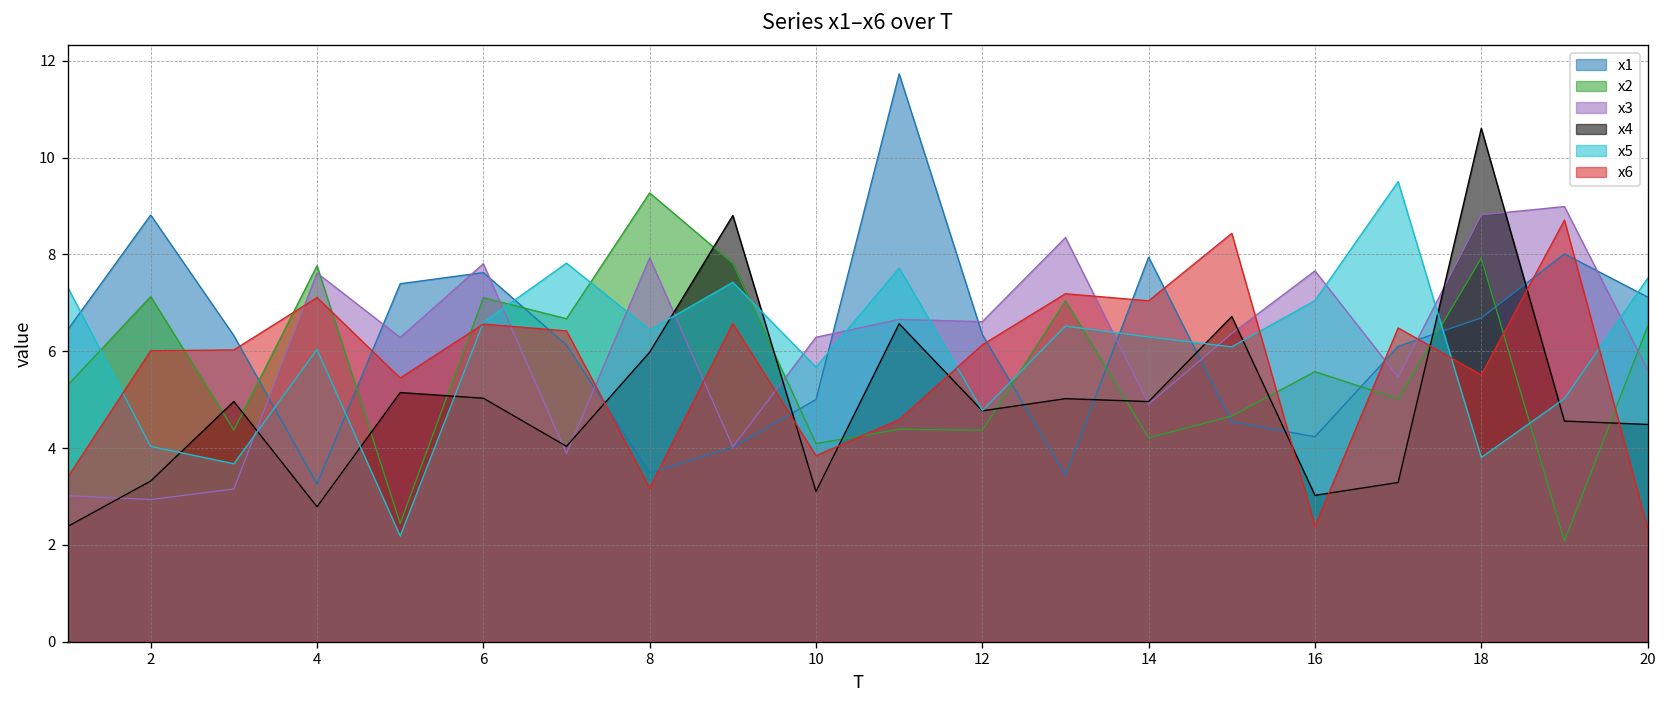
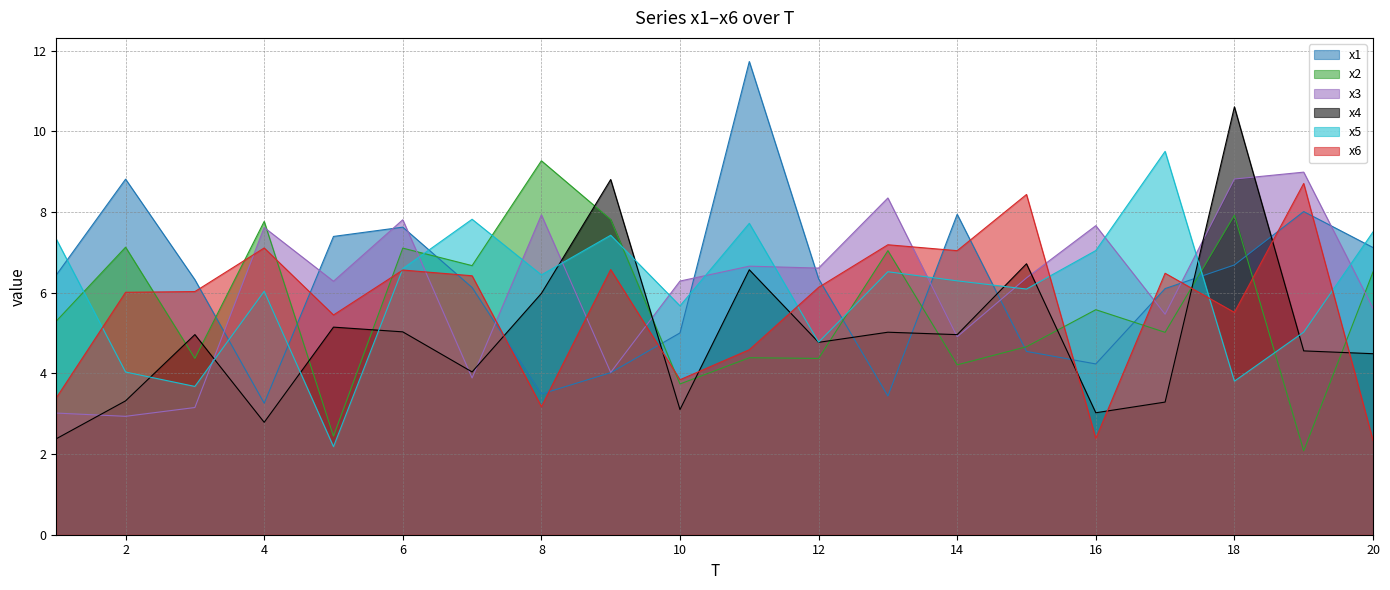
  {
    "x1": {
      "2": 8.8,
      "4": 3.3,
      "6": 7.6,
      "8": 3.5,
      "10": 5.0,
      "12": 6.3,
      "14": 7.9,
      "16": 4.2,
      "18": 6.7,
      "20": 7.1
    },
    "x2": {
      "2": 7.1,
      "4": 7.8,
      "6": 7.1,
      "8": 9.3,
-     "10": 4.1,
+     "10": 3.7,
      "12": 4.4,
      "14": 4.2,
      "16": 5.6,
      "18": 7.9,
      "20": 6.5
    },
    "x3": {
      "2": 2.9,
      "4": 7.6,
      "6": 7.8,
      "8": 7.9,
      "10": 6.3,
      "12": 6.6,
      "16": 7.7,
      "18": 8.8,
      "20": 5.6
    },
    "x4": {
      "2": 3.3,
      "4": 2.8,
      "6": 5.0,
      "8": 6.0,
      "10": 3.1,
      "16": 3.0,
      "18": 10.6,
      "20": 4.5
    },
    "x5": {
      "2": 4.0,
      "4": 6.0,
      "8": 6.4,
      "10": 5.7,
      "14": 6.3,
      "16": 7.0,
      "18": 3.8,
      "20": 7.5
    },
    "x6": {
      "2": 6.0,
      "4": 7.1,
      "8": 3.2,
      "10": 3.8,
      "12": 6.1,
      "14": 7.0,
      "16": 2.4,
      "18": 5.5,
      "20": 2.3
    }
  }
